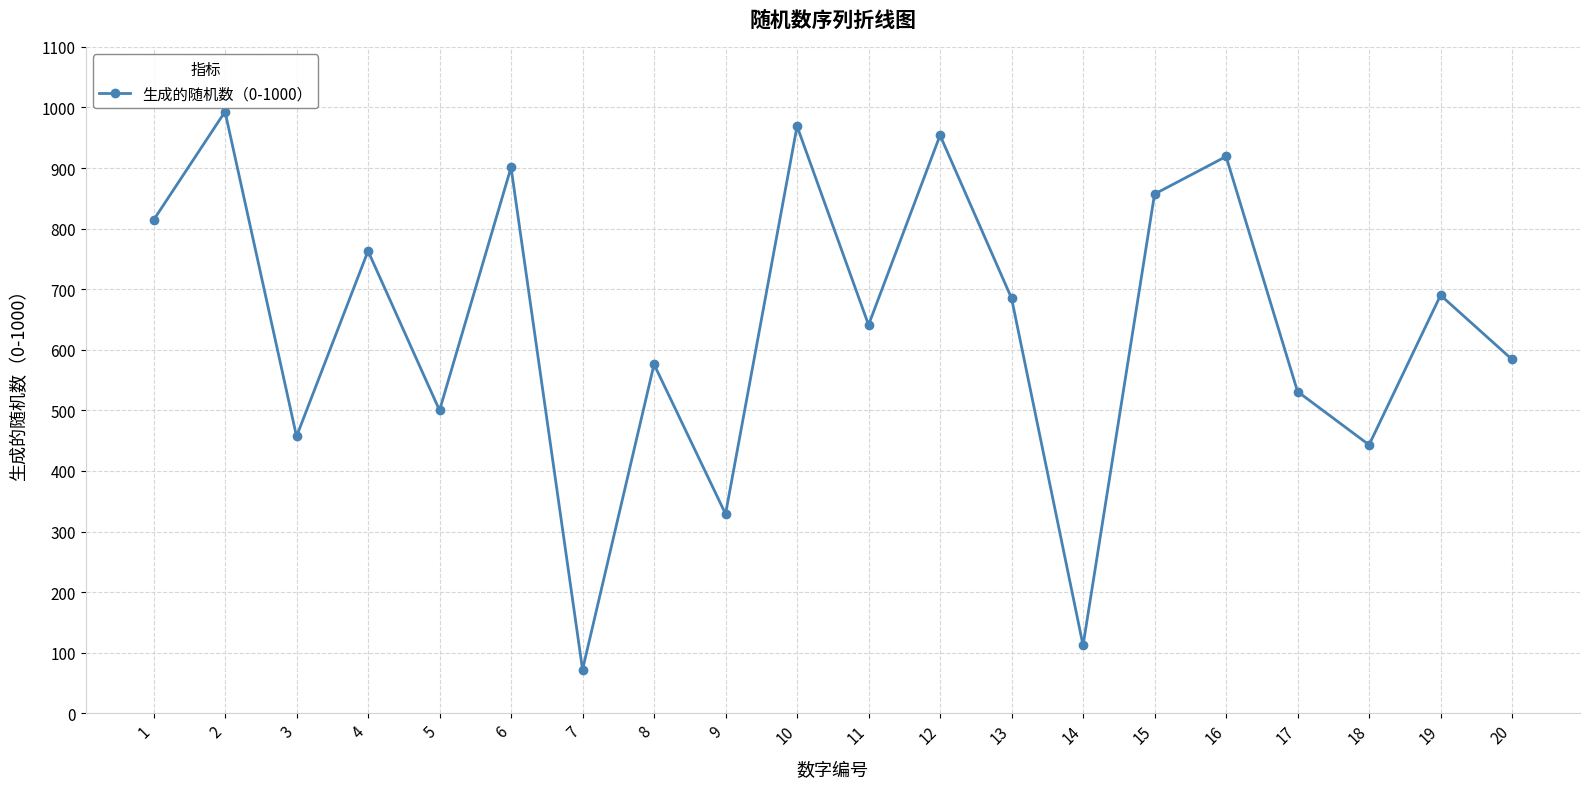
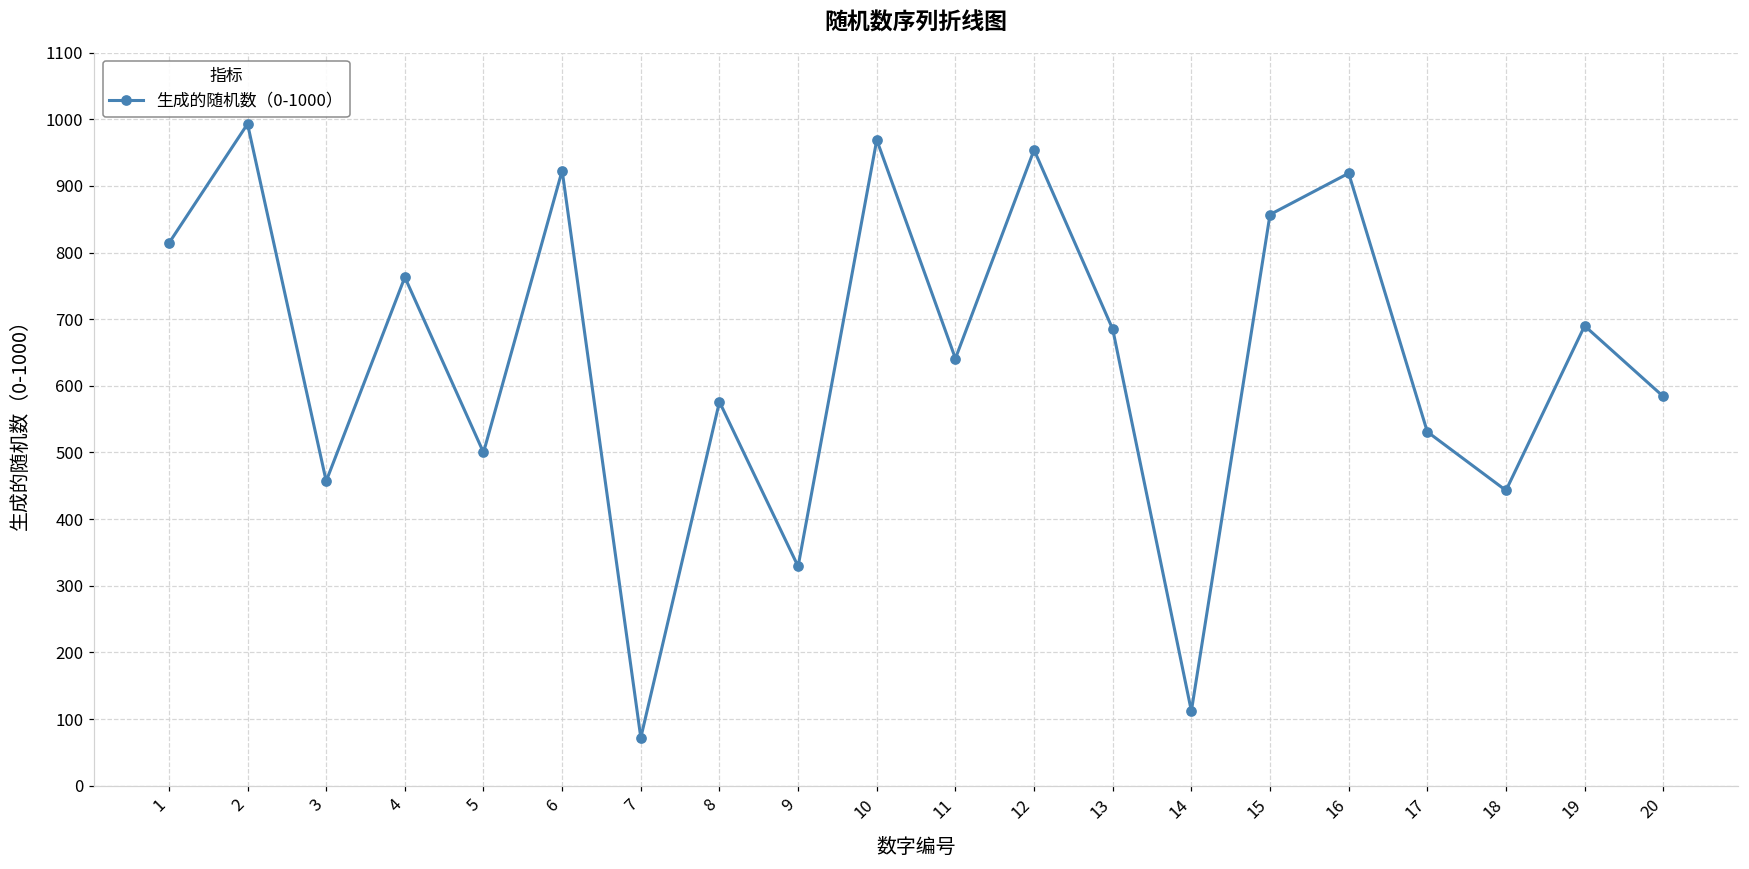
  {
    "1": 810,
    "2": 990,
    "3": 460,
    "4": 760,
    "5": 500,
-   "6": 900,
+   "6": 920,
    "7": 70,
    "8": 580,
    "9": 330,
    "10": 970,
    "11": 640,
    "12": 950,
    "13": 690,
    "14": 110,
    "15": 860,
    "16": 920,
    "17": 530,
    "18": 440,
    "19": 690,
    "20": 580
  }
